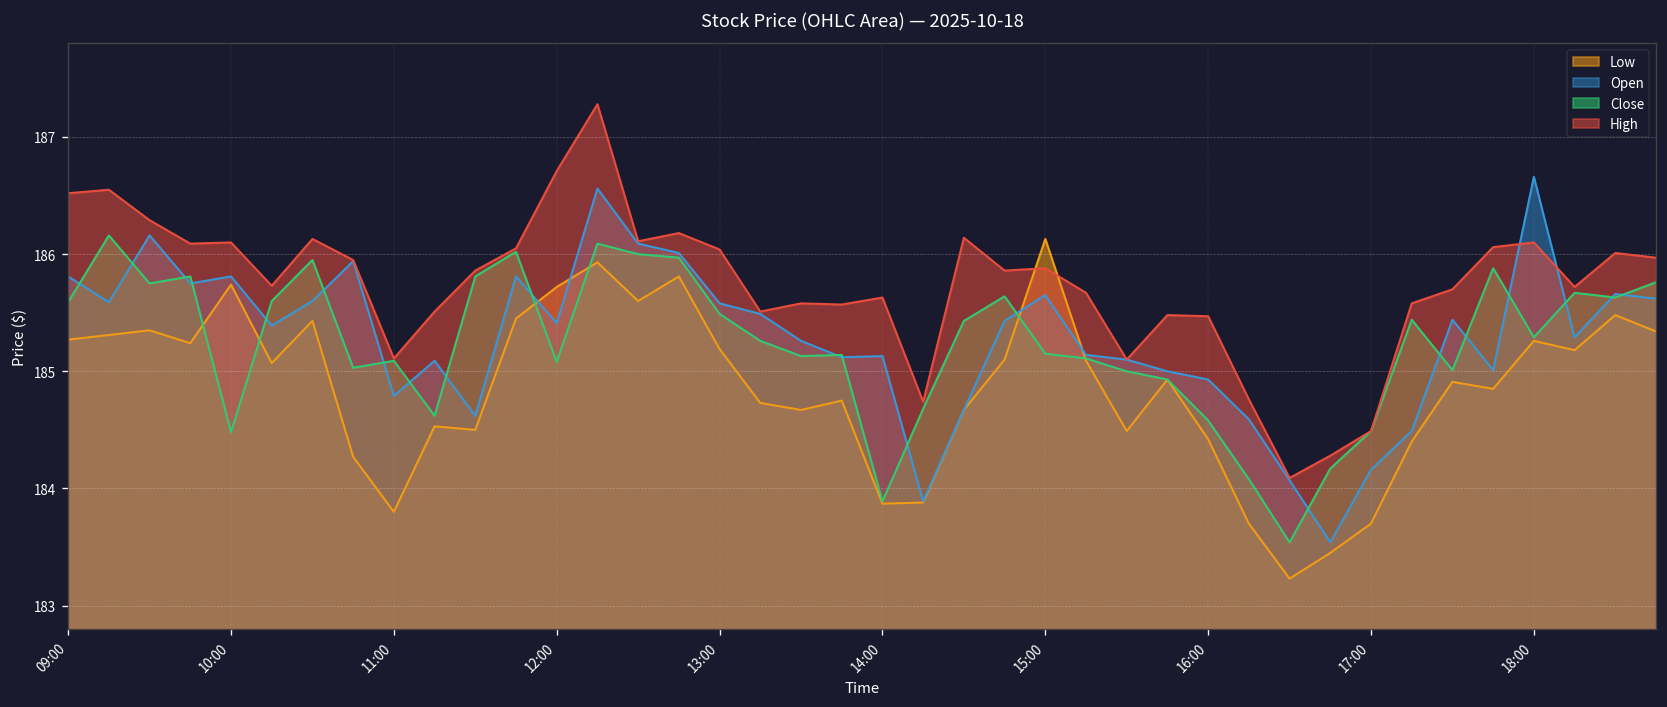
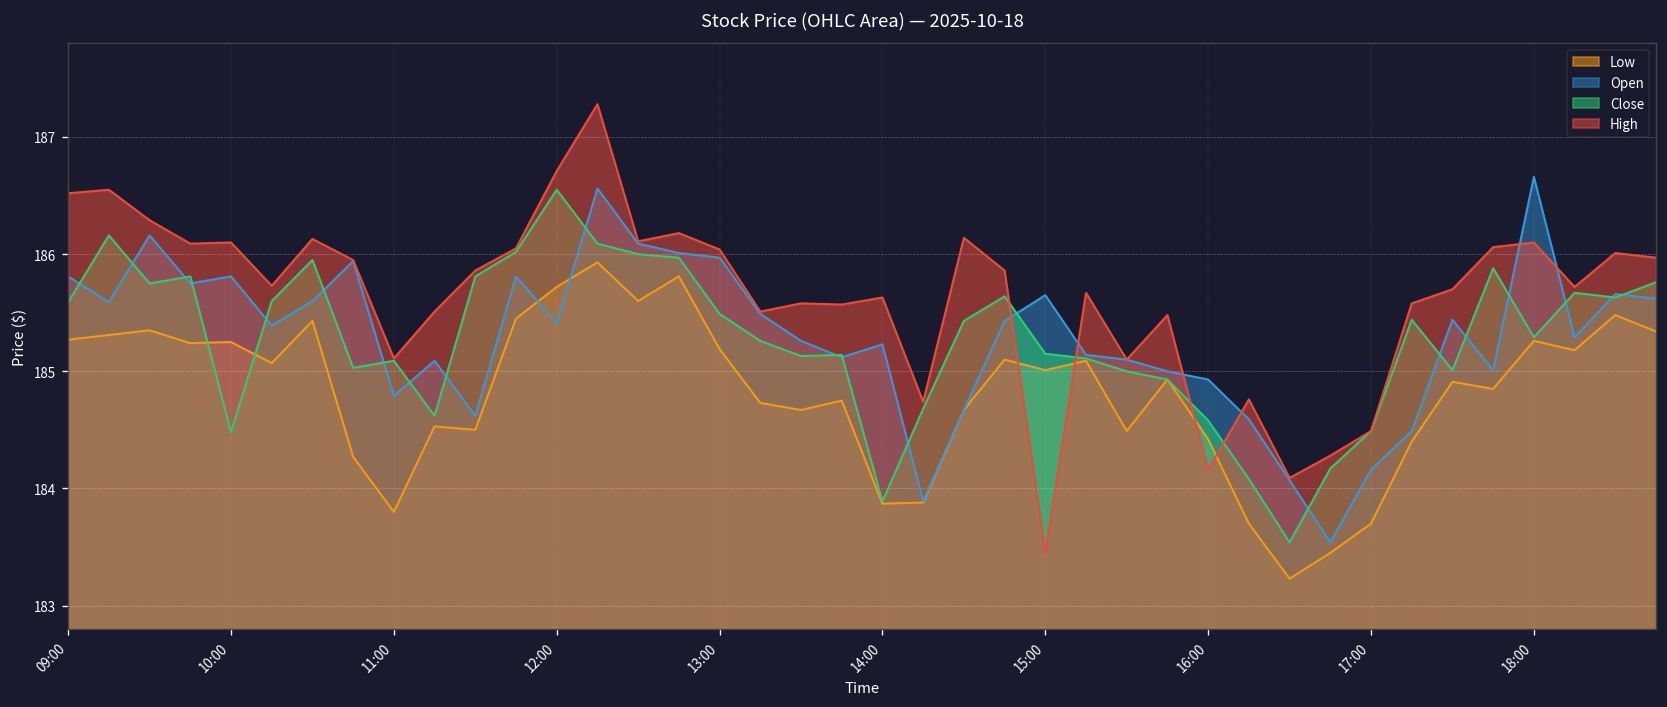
  {
    "Low": {
      "09:00": 185.3,
-     "10:00": 185.7,
+     "10:00": 185.3,
      "11:00": 183.8,
      "12:00": 185.7,
      "13:00": 185.2,
-     "15:00": 186.1,
+     "15:00": 185.0,
      "16:00": 184.4,
      "17:00": 183.7,
      "18:00": 185.3
    },
    "Open": {
      "09:00": 185.8,
      "10:00": 185.8,
      "11:00": 184.8,
      "12:00": 185.4,
-     "13:00": 185.6,
-     "14:00": 185.1,
+     "13:00": 186.0,
+     "14:00": 185.2,
      "15:00": 185.7,
      "16:00": 184.9,
      "17:00": 184.2,
      "18:00": 186.7
    },
    "Close": {
      "09:00": 185.6,
      "10:00": 184.5,
-     "12:00": 185.1,
+     "12:00": 186.6,
      "13:00": 185.5,
      "15:00": 185.2,
      "16:00": 184.6,
      "18:00": 185.3
    },
    "High": {
      "09:00": 186.5,
      "10:00": 186.1,
      "12:00": 186.7,
      "13:00": 186.0,
      "14:00": 185.6,
-     "15:00": 185.9,
-     "16:00": 185.5,
+     "15:00": 183.5,
+     "16:00": 184.2,
      "18:00": 186.1
    }
  }
